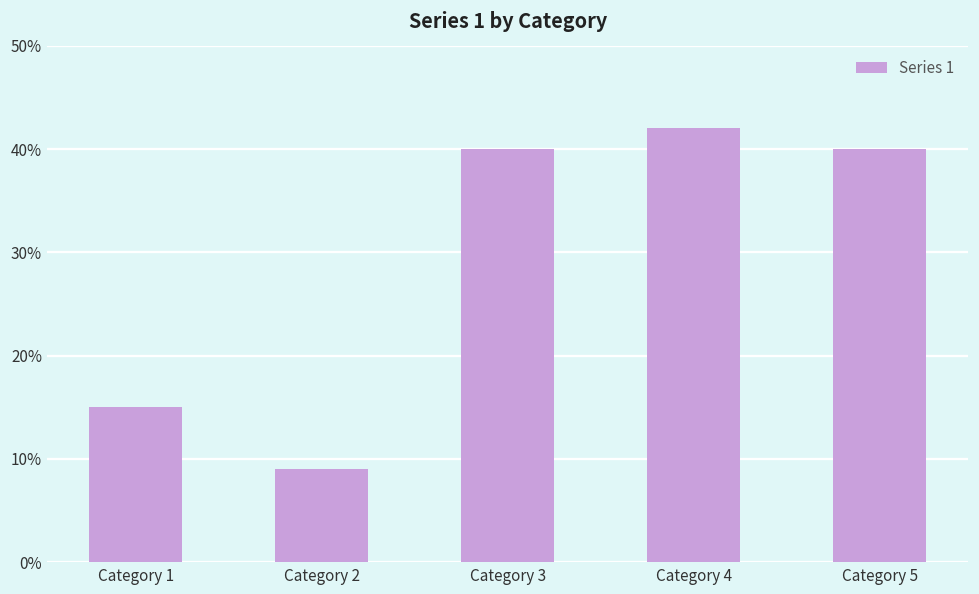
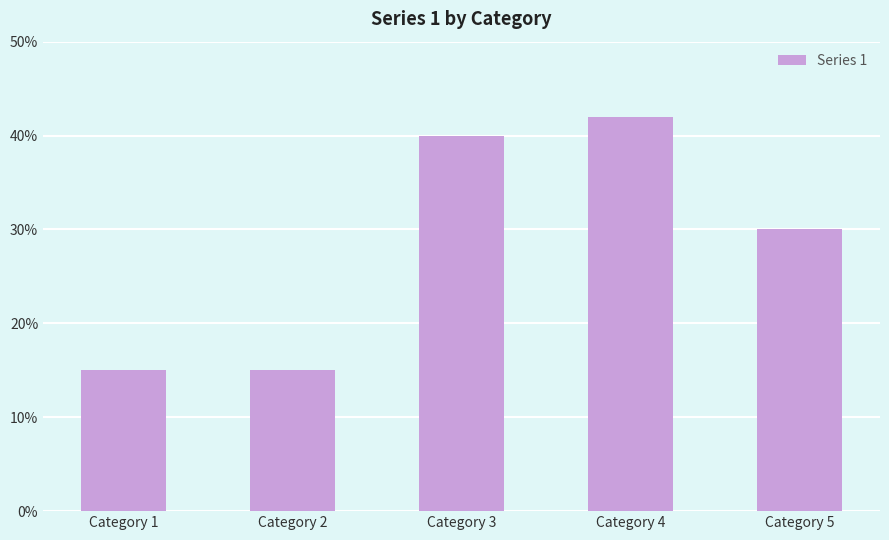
  {
    "Category 1": "15%",
-   "Category 2": "9%",
+   "Category 2": "15%",
    "Category 3": "40%",
    "Category 4": "42%",
-   "Category 5": "40%"
+   "Category 5": "30%"
  }
